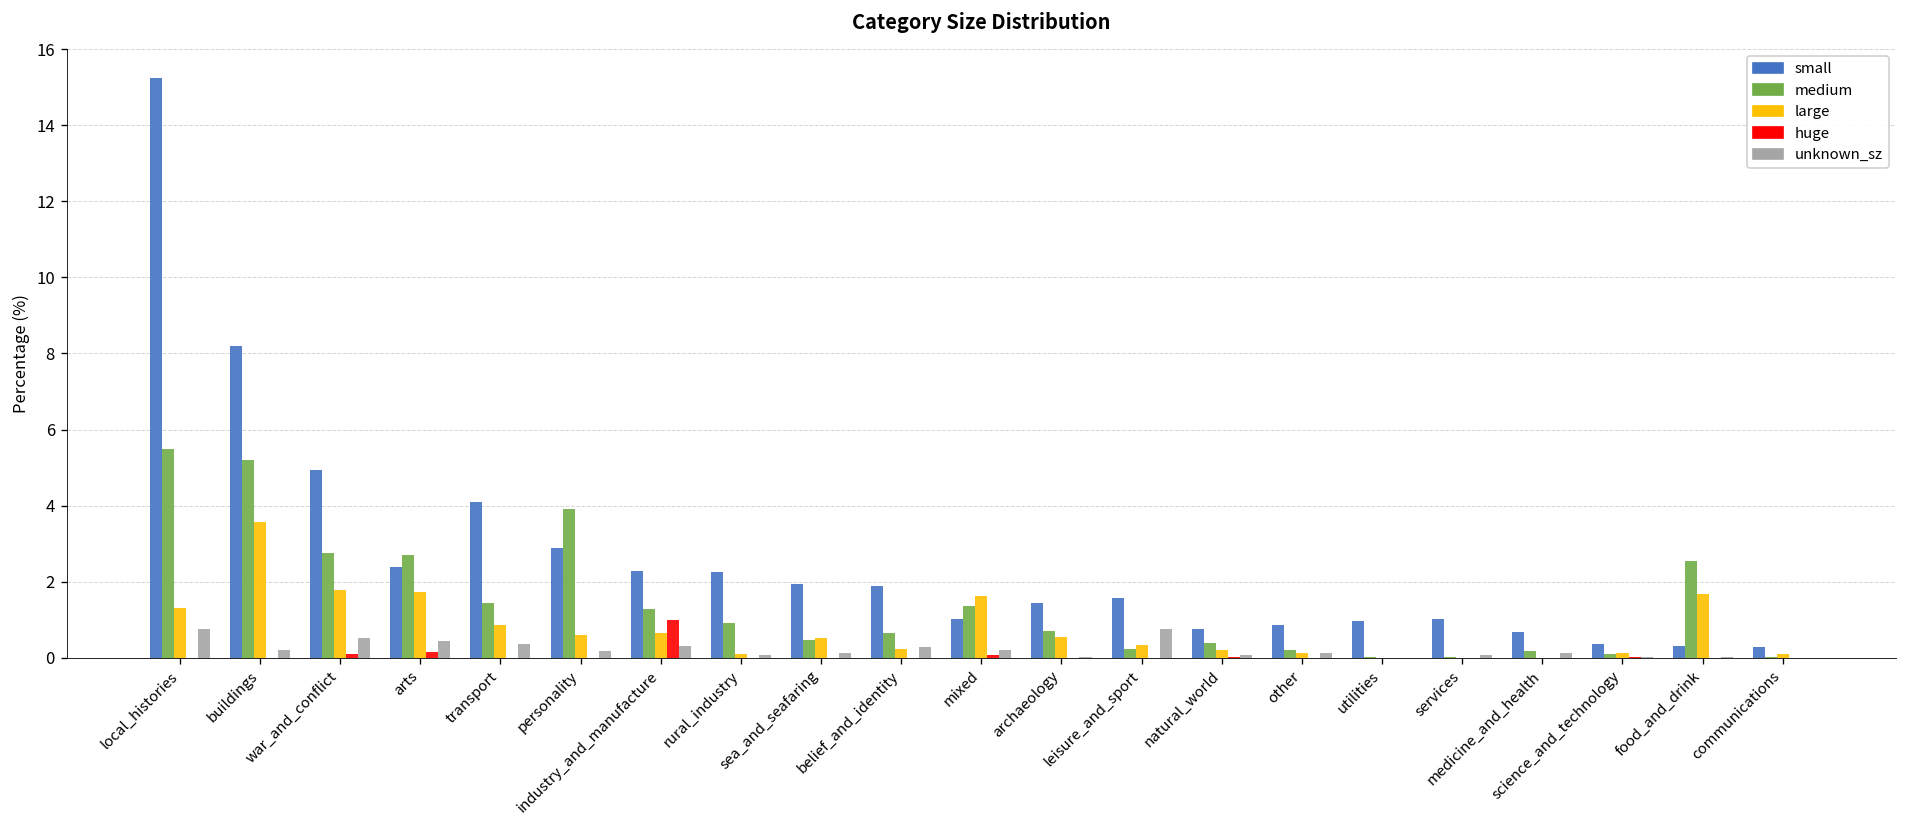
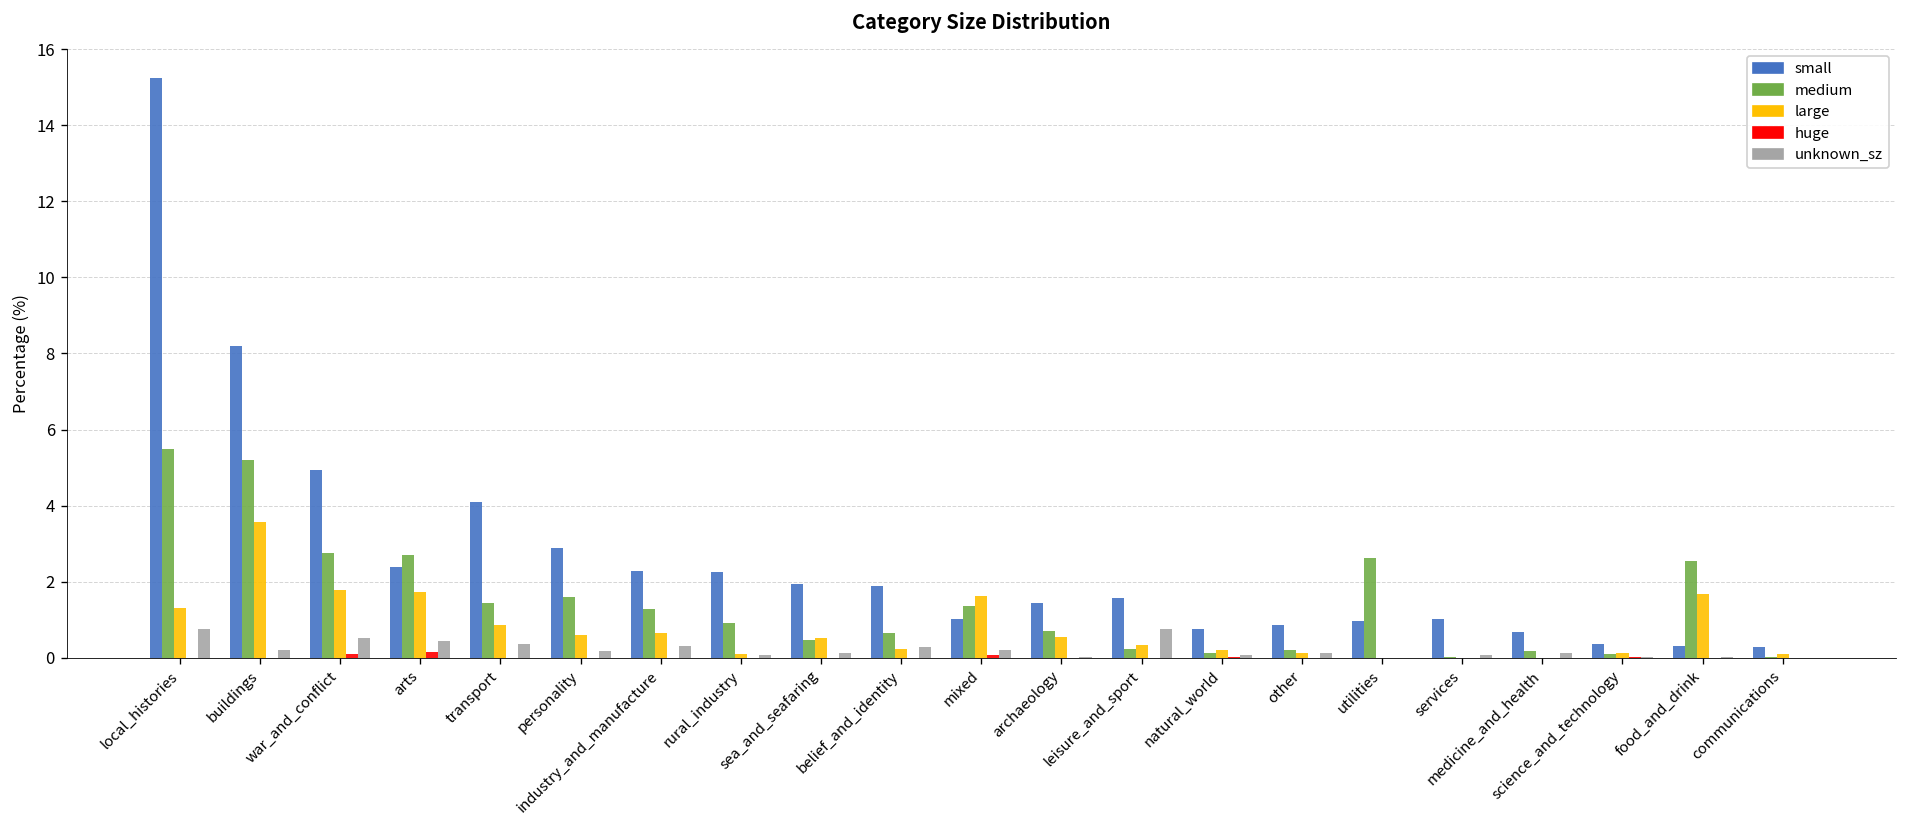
  {
    "small": {
      "local_histories": 15.3,
      "buildings": 8.2,
      "war_and_conflict": 4.9,
      "arts": 2.4,
      "transport": 4.1,
      "personality": 2.9,
      "industry_and_manufacture": 2.3,
      "rural_industry": 2.3,
      "sea_and_seafaring": 1.9,
      "belief_and_identity": 1.9,
      "mixed": 1.0,
      "archaeology": 1.4,
      "leisure_and_sport": 1.6,
      "natural_world": 0.7,
      "other": 0.9,
      "utilities": 1.0,
      "services": 1.0,
      "medicine_and_health": 0.7,
      "science_and_technology": 0.4,
      "food_and_drink": 0.3,
      "communications": 0.3
    },
    "medium": {
      "local_histories": 5.5,
      "buildings": 5.2,
      "war_and_conflict": 2.8,
      "arts": 2.7,
      "transport": 1.4,
-     "personality": 3.9,
+     "personality": 1.6,
      "industry_and_manufacture": 1.3,
      "rural_industry": 0.9,
      "sea_and_seafaring": 0.5,
      "belief_and_identity": 0.7,
      "mixed": 1.4,
      "archaeology": 0.7,
      "leisure_and_sport": 0.2,
-     "natural_world": 0.4,
+     "natural_world": 0.1,
      "other": 0.2,
-     "utilities": 0.0,
+     "utilities": 2.6,
      "medicine_and_health": 0.2,
      "science_and_technology": 0.1,
      "food_and_drink": 2.5
    },
    "large": {
      "local_histories": 1.3,
      "buildings": 3.6,
      "war_and_conflict": 1.8,
      "arts": 1.7,
      "transport": 0.9,
      "personality": 0.6,
      "industry_and_manufacture": 0.7,
      "rural_industry": 0.1,
      "sea_and_seafaring": 0.5,
      "belief_and_identity": 0.2,
      "mixed": 1.6,
      "archaeology": 0.5,
      "leisure_and_sport": 0.3,
      "natural_world": 0.2,
      "other": 0.1,
      "utilities": 0.0,
      "services": 0.0,
      "medicine_and_health": 0.0,
      "science_and_technology": 0.1,
      "food_and_drink": 1.7,
      "communications": 0.1
    },
    "huge": {
      "local_histories": 0,
      "buildings": 0,
      "war_and_conflict": 0.1,
      "arts": 0.1,
      "transport": 0,
      "personality": 0,
-     "industry_and_manufacture": 1,
+     "industry_and_manufacture": 0,
      "rural_industry": 0,
      "sea_and_seafaring": 0,
      "belief_and_identity": 0,
      "archaeology": 0,
      "leisure_and_sport": 0,
      "other": 0,
      "utilities": 0,
      "services": 0,
      "medicine_and_health": 0,
      "food_and_drink": 0,
      "communications": 0
    },
    "unknown_sz": {
      "local_histories": 0.7,
      "buildings": 0.2,
      "war_and_conflict": 0.5,
      "arts": 0.4,
      "transport": 0.4,
      "personality": 0.2,
      "industry_and_manufacture": 0.3,
      "sea_and_seafaring": 0.1,
      "belief_and_identity": 0.3,
      "mixed": 0.2,
      "leisure_and_sport": 0.8,
      "other": 0.1,
      "utilities": 0.0,
      "medicine_and_health": 0.1,
      "communications": 0.0
    }
  }
